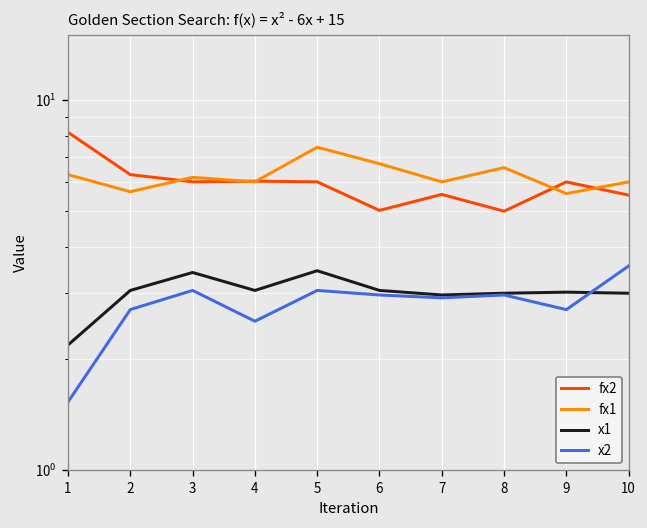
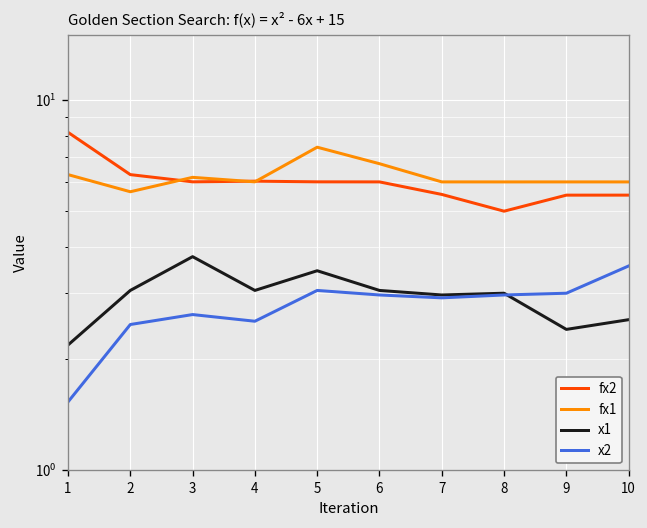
  {
    "fx2": {
      "1": 8.2,
      "2": 6.3,
      "3": 6.0,
      "5": 6.0,
-     "6": 5.0,
+     "6": 6.0,
      "7": 5.6,
      "8": 5.0,
-     "9": 6.0,
+     "9": 5.5,
      "10": 5.5
    },
    "fx1": {
      "1": 6.3,
      "2": 5.6,
      "3": 6.2,
      "5": 7.4,
      "6": 6.7,
      "7": 6.0,
-     "8": 6.6,
-     "9": 5.6,
+     "8": 6.0,
+     "9": 6.0,
      "10": 6.0
    },
    "x1": {
      "1": 2.2,
      "2": 3.1,
-     "3": 3.4,
+     "3": 3.8,
      "4": 3.1,
      "5": 3.5,
      "6": 3.1,
-     "9": 3.0,
-     "10": 3.0
+     "9": 2.4,
+     "10": 2.5
    },
    "x2": {
      "1": 1.5,
-     "2": 2.7,
-     "3": 3.1,
+     "2": 2.5,
+     "3": 2.6,
      "4": 2.5,
      "5": 3.1,
      "6": 3.0,
-     "9": 2.7,
+     "9": 3.0,
      "10": 3.6
    }
  }
